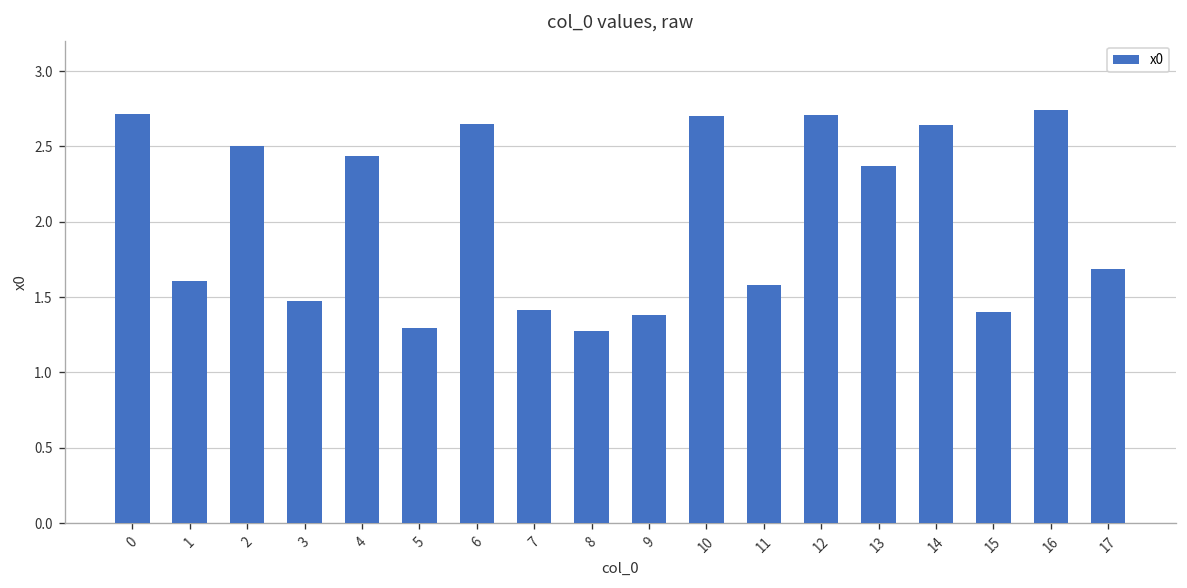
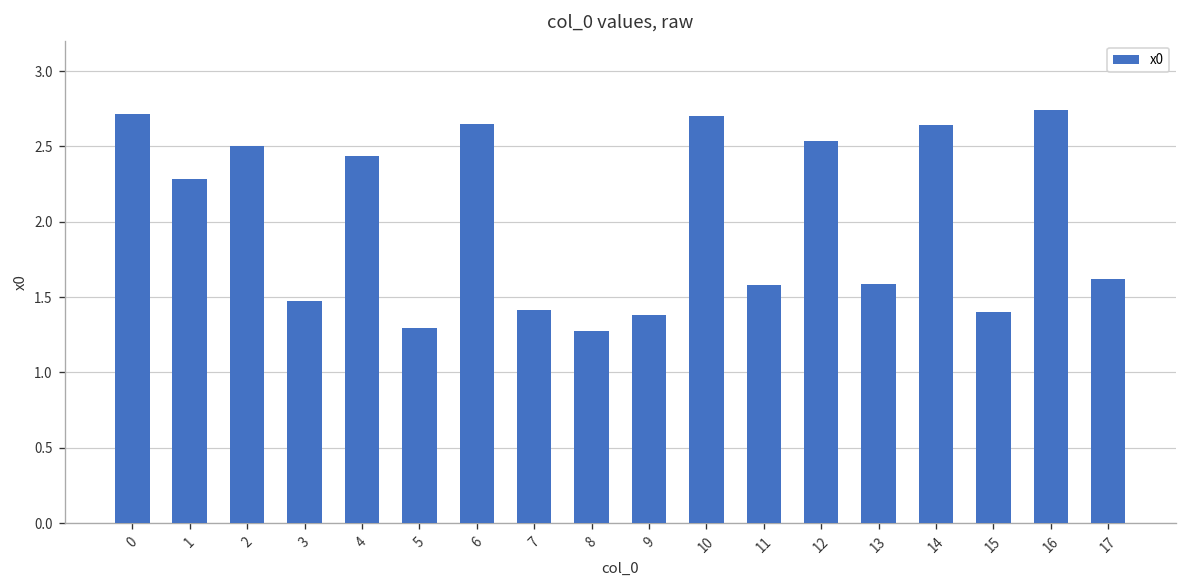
  {
    "0": 2.71,
-   "1": 1.61,
+   "1": 2.28,
    "2": 2.51,
    "3": 1.47,
    "4": 2.44,
    "5": 1.30,
    "6": 2.65,
    "7": 1.41,
    "8": 1.28,
    "9": 1.38,
    "10": 2.70,
    "11": 1.58,
-   "12": 2.71,
-   "13": 2.37,
+   "12": 2.53,
+   "13": 1.59,
    "14": 2.65,
    "15": 1.40,
    "16": 2.74,
-   "17": 1.69
+   "17": 1.62
  }
